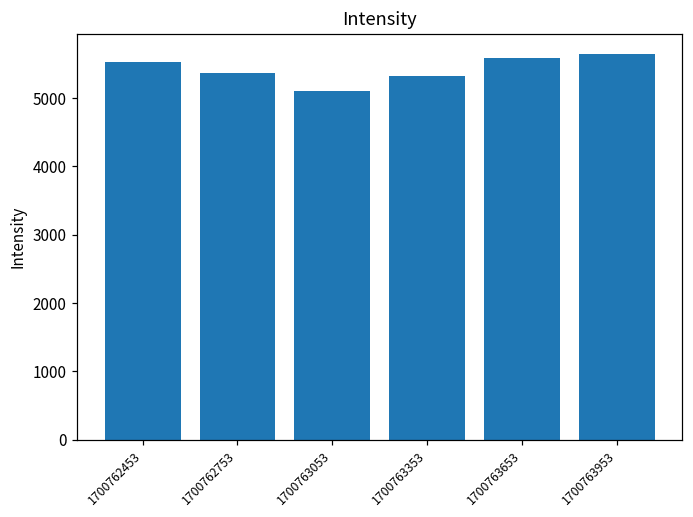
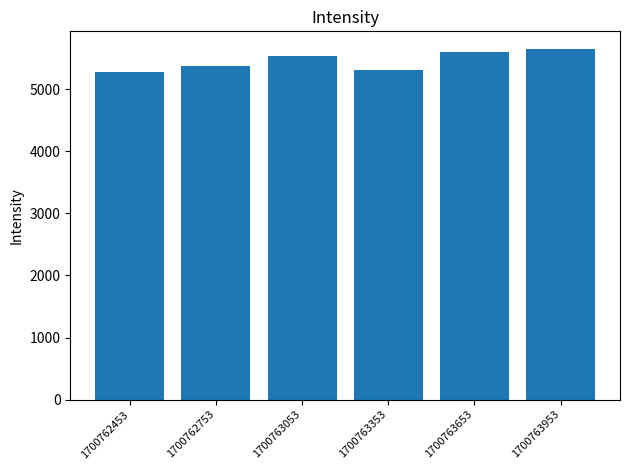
  {
-   "1700762453": 5500,
+   "1700762453": 5300,
    "1700762753": 5400,
-   "1700763053": 5100,
+   "1700763053": 5500,
    "1700763353": 5300,
    "1700763653": 5600,
    "1700763953": 5700
  }
